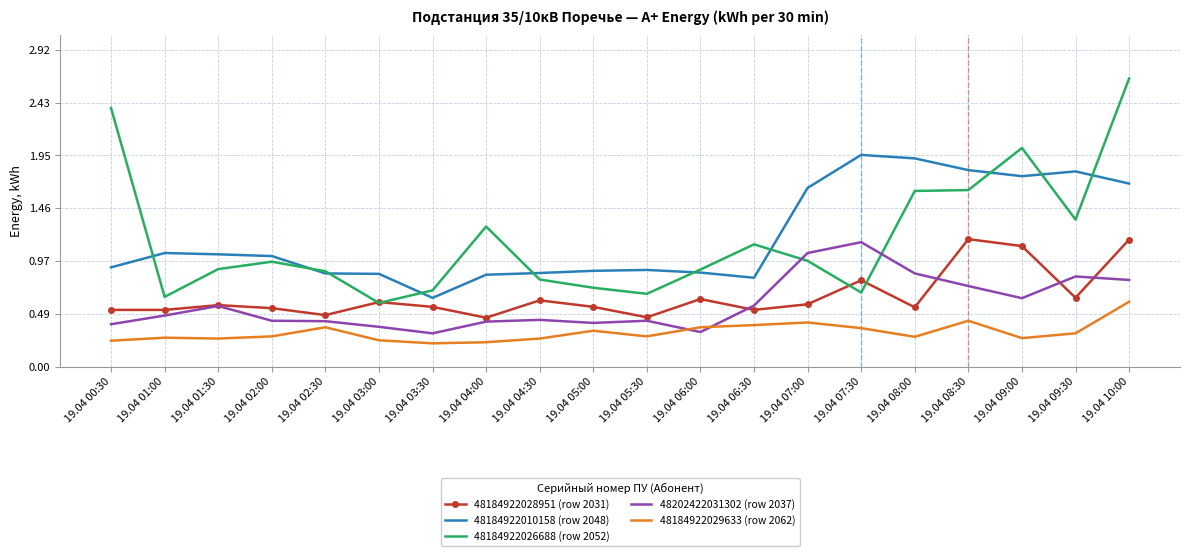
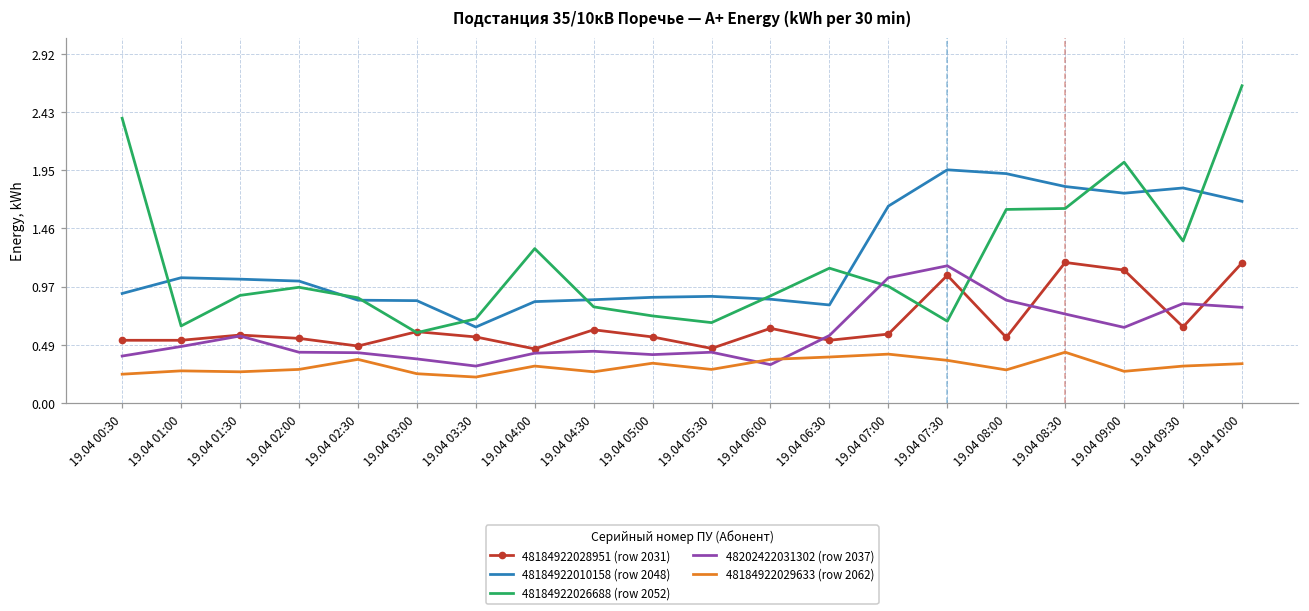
  {
    "48184922028951 (row 2031)": {
      "19.04 00:30": 0.52,
      "19.04 01:00": 0.52,
      "19.04 02:00": 0.54,
      "19.04 02:30": 0.48,
      "19.04 03:30": 0.55,
      "19.04 04:00": 0.45,
      "19.04 04:30": 0.61,
      "19.04 05:00": 0.55,
      "19.04 05:30": 0.46,
      "19.04 06:00": 0.62,
      "19.04 06:30": 0.52,
      "19.04 07:00": 0.58,
-     "19.04 07:30": 0.80,
+     "19.04 07:30": 1.07,
      "19.04 08:00": 0.55,
      "19.04 08:30": 1.18,
      "19.04 09:00": 1.11,
      "19.04 09:30": 0.64,
      "19.04 10:00": 1.17
    },
    "48184922010158 (row 2048)": {
      "19.04 00:30": 0.92,
      "19.04 01:00": 1.05,
      "19.04 01:30": 1.04,
      "19.04 02:00": 1.02,
      "19.04 03:00": 0.86,
      "19.04 03:30": 0.64,
      "19.04 04:00": 0.85,
      "19.04 04:30": 0.86,
      "19.04 05:00": 0.88,
      "19.04 05:30": 0.89,
      "19.04 06:00": 0.87,
      "19.04 06:30": 0.82,
      "19.04 07:00": 1.65,
      "19.04 07:30": 1.95,
      "19.04 08:00": 1.92,
      "19.04 08:30": 1.81,
      "19.04 09:00": 1.76,
      "19.04 09:30": 1.80,
      "19.04 10:00": 1.69
    },
    "48184922026688 (row 2052)": {
      "19.04 00:30": 2.38,
      "19.04 01:00": 0.64,
      "19.04 01:30": 0.90,
      "19.04 02:00": 0.97,
      "19.04 03:30": 0.70,
      "19.04 04:00": 1.29,
      "19.04 04:30": 0.80,
      "19.04 05:00": 0.73,
      "19.04 05:30": 0.67,
      "19.04 06:00": 0.90,
      "19.04 06:30": 1.13,
      "19.04 07:00": 0.98,
      "19.04 07:30": 0.68,
      "19.04 08:00": 1.62,
      "19.04 08:30": 1.63,
      "19.04 09:00": 2.02,
      "19.04 09:30": 1.36,
      "19.04 10:00": 2.66
    },
    "48202422031302 (row 2037)": {
      "19.04 00:30": 0.39,
      "19.04 01:00": 0.47,
      "19.04 02:00": 0.42,
      "19.04 02:30": 0.42,
      "19.04 03:00": 0.37,
      "19.04 03:30": 0.31,
      "19.04 04:00": 0.42,
      "19.04 04:30": 0.43,
      "19.04 05:00": 0.40,
      "19.04 05:30": 0.42,
      "19.04 06:00": 0.32,
      "19.04 06:30": 0.56,
      "19.04 07:00": 1.05,
      "19.04 07:30": 1.15,
      "19.04 08:00": 0.86,
      "19.04 08:30": 0.74,
      "19.04 09:00": 0.63,
      "19.04 09:30": 0.83,
      "19.04 10:00": 0.80
    },
    "48184922029633 (row 2062)": {
      "19.04 00:30": 0.24,
      "19.04 01:00": 0.27,
      "19.04 01:30": 0.26,
      "19.04 02:00": 0.28,
      "19.04 02:30": 0.36,
      "19.04 03:00": 0.24,
      "19.04 03:30": 0.22,
-     "19.04 04:00": 0.23,
+     "19.04 04:00": 0.31,
      "19.04 04:30": 0.26,
      "19.04 05:00": 0.33,
      "19.04 05:30": 0.28,
      "19.04 06:00": 0.36,
      "19.04 06:30": 0.38,
      "19.04 07:00": 0.41,
      "19.04 07:30": 0.36,
      "19.04 08:00": 0.28,
      "19.04 08:30": 0.42,
      "19.04 09:00": 0.26,
      "19.04 09:30": 0.31,
-     "19.04 10:00": 0.60
+     "19.04 10:00": 0.33
    }
  }
